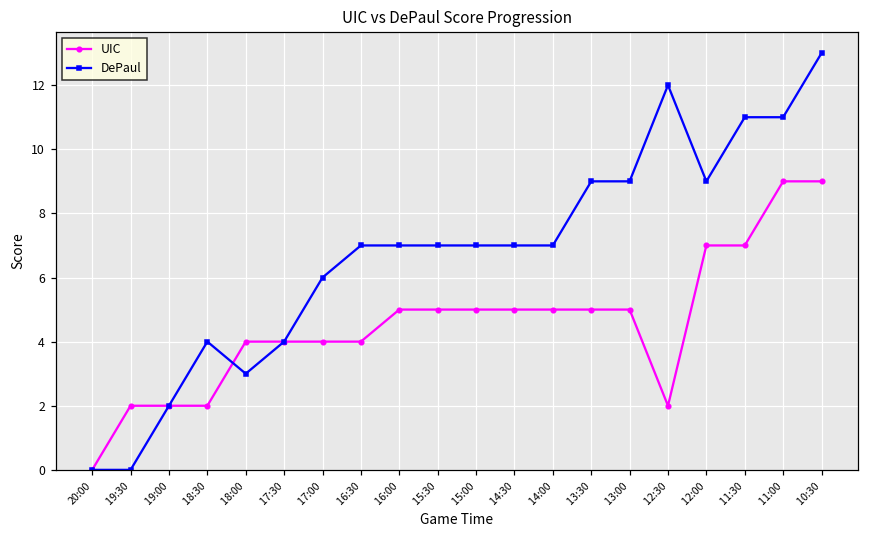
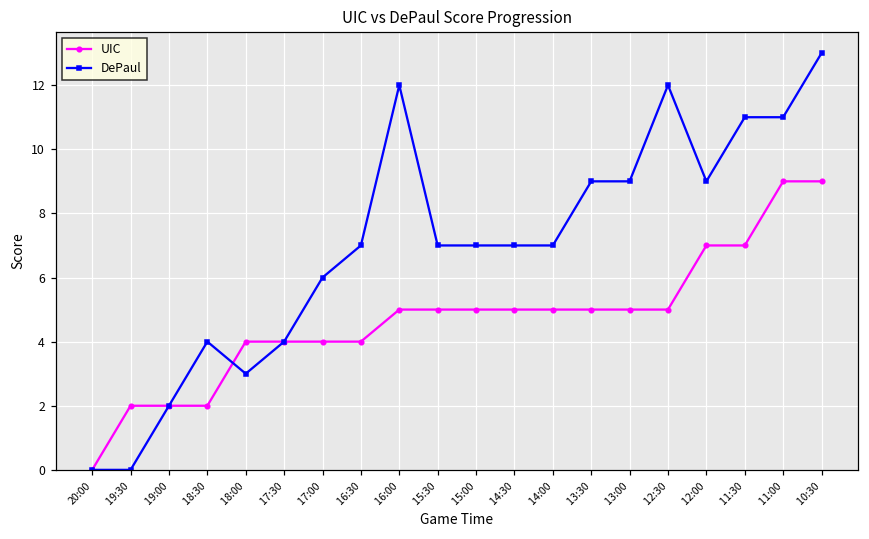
  {
    "UIC": {
      "19:30": 2,
      "18:30": 2,
      "18:00": 4,
      "17:00": 4,
      "16:30": 4,
      "16:00": 5,
      "15:30": 5,
      "15:00": 5,
      "14:30": 5,
      "14:00": 5,
      "13:30": 5,
      "13:00": 5,
-     "12:30": 2,
+     "12:30": 5,
      "12:00": 7,
      "11:30": 7,
      "11:00": 9,
      "10:30": 9
    },
    "DePaul": {
      "19:30": 0,
      "18:30": 4,
      "18:00": 3,
      "17:00": 6,
      "16:30": 7,
-     "16:00": 7,
+     "16:00": 12,
      "15:30": 7,
      "15:00": 7,
      "14:30": 7,
      "14:00": 7,
      "13:30": 9,
      "13:00": 9,
      "12:30": 12,
      "12:00": 9,
      "11:30": 11,
      "11:00": 11,
      "10:30": 13
    }
  }
